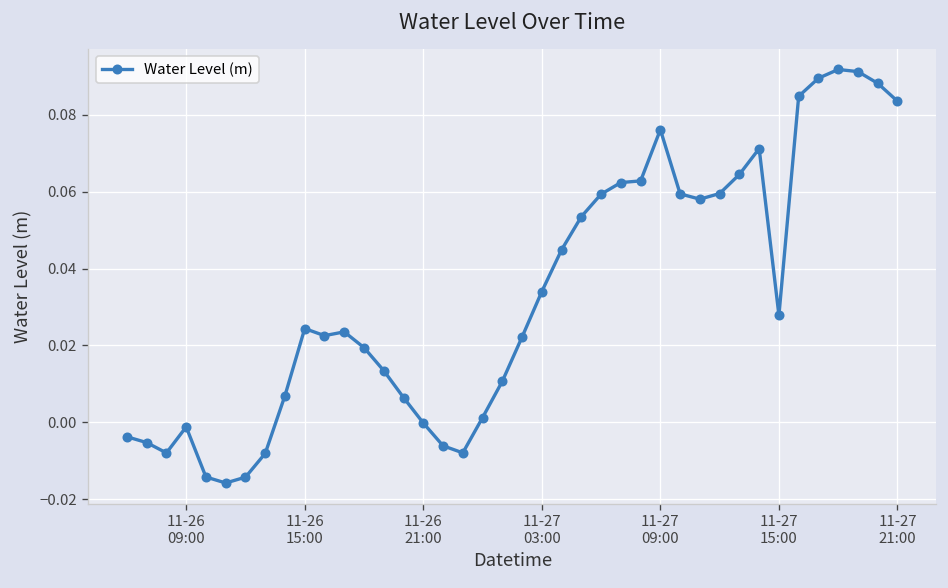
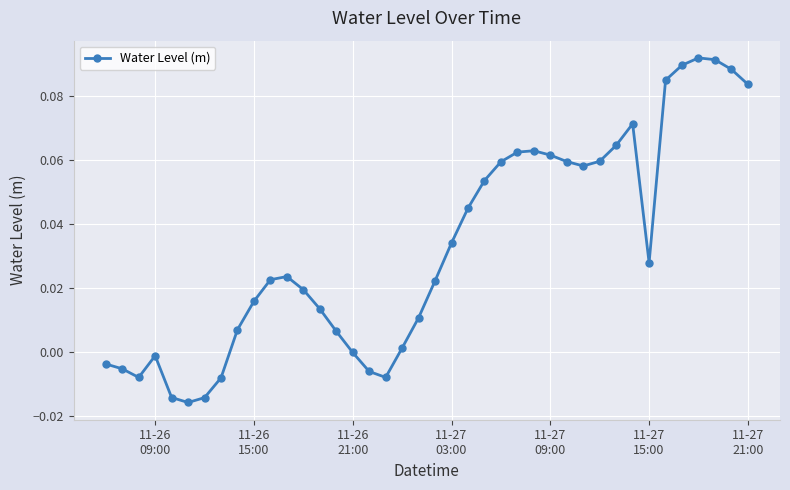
  {
    "11-26 09:00": -0.001,
-   "11-26 15:00": 0.024,
+   "11-26 15:00": 0.016,
    "11-26 21:00": 0.000,
    "11-27 03:00": 0.034,
-   "11-27 09:00": 0.076,
+   "11-27 09:00": 0.061,
    "11-27 15:00": 0.028,
    "11-27 21:00": 0.084
  }
